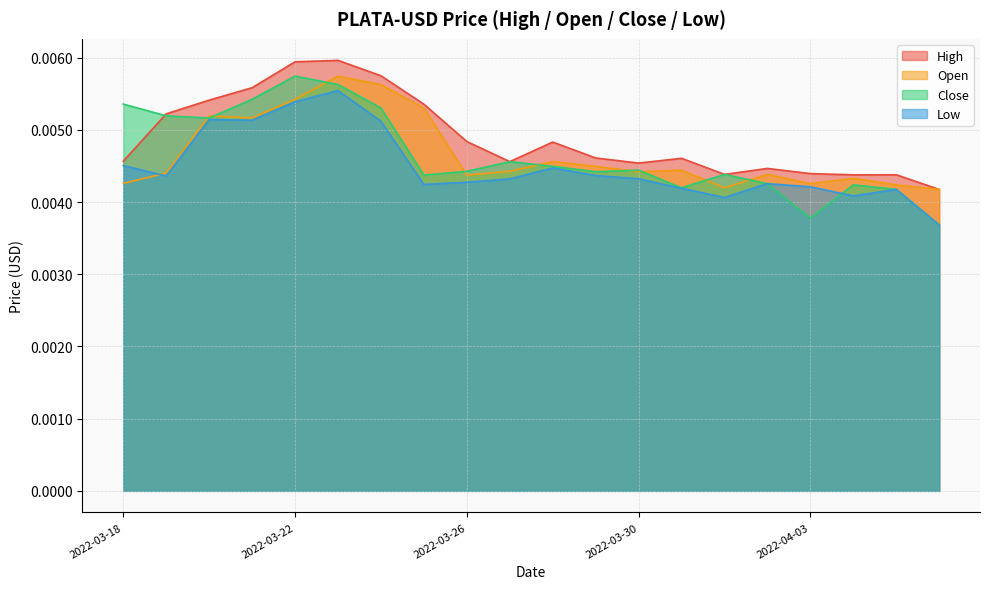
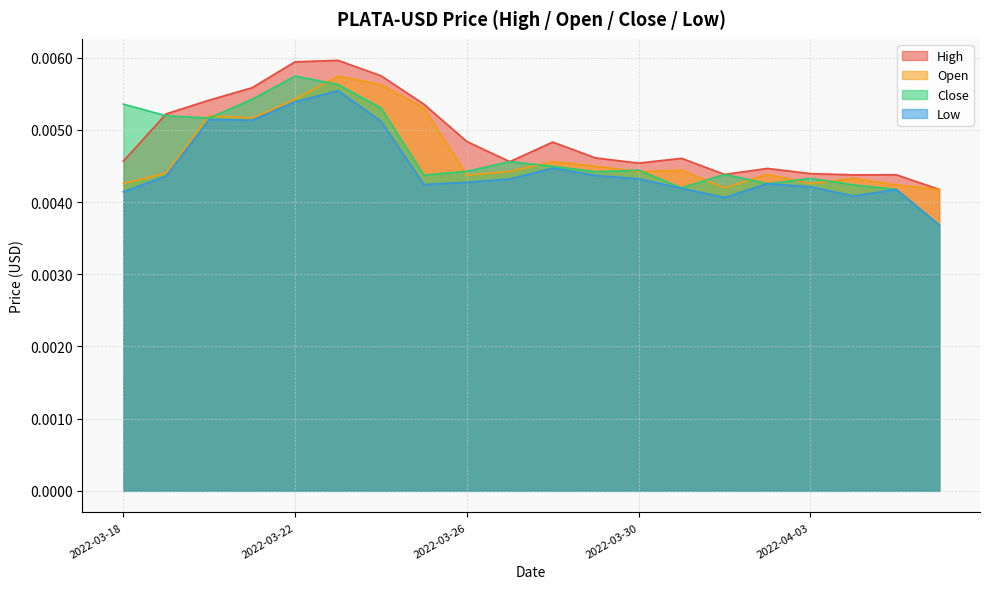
  {
    "High": {
      "2022-03-18": 0.0046,
      "2022-03-22": 0.0059,
      "2022-03-26": 0.0048,
      "2022-03-30": 0.0045,
      "2022-04-03": 0.0044
    },
    "Open": {
      "2022-03-18": 0.0043,
      "2022-03-26": 0.0044,
      "2022-04-03": 0.0043
    },
    "Close": {
      "2022-03-18": 0.0054,
      "2022-03-22": 0.0057,
      "2022-03-26": 0.0044,
-     "2022-04-03": 0.0038
+     "2022-04-03": 0.0043
    },
    "Low": {
-     "2022-03-18": 0.0045,
+     "2022-03-18": 0.0041,
      "2022-03-26": 0.0043,
      "2022-03-30": 0.0043,
      "2022-04-03": 0.0042
    }
  }
